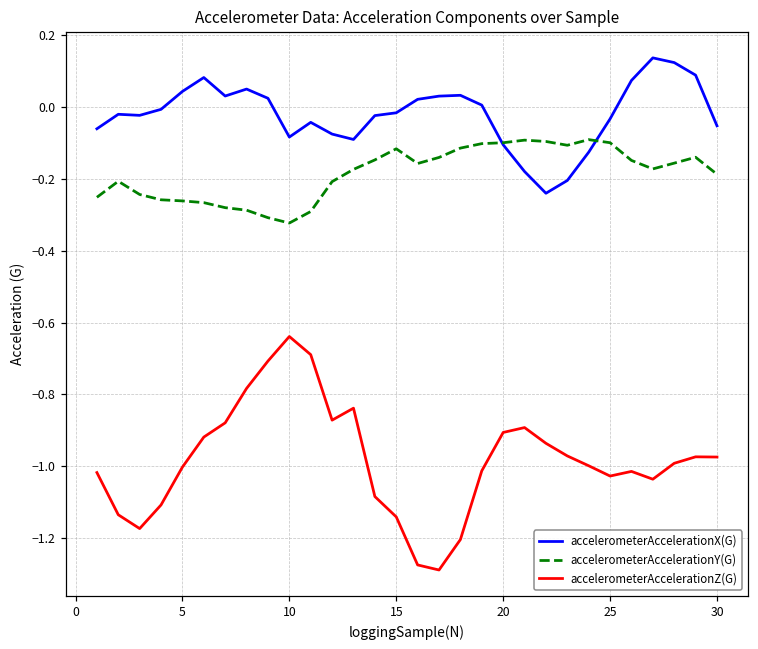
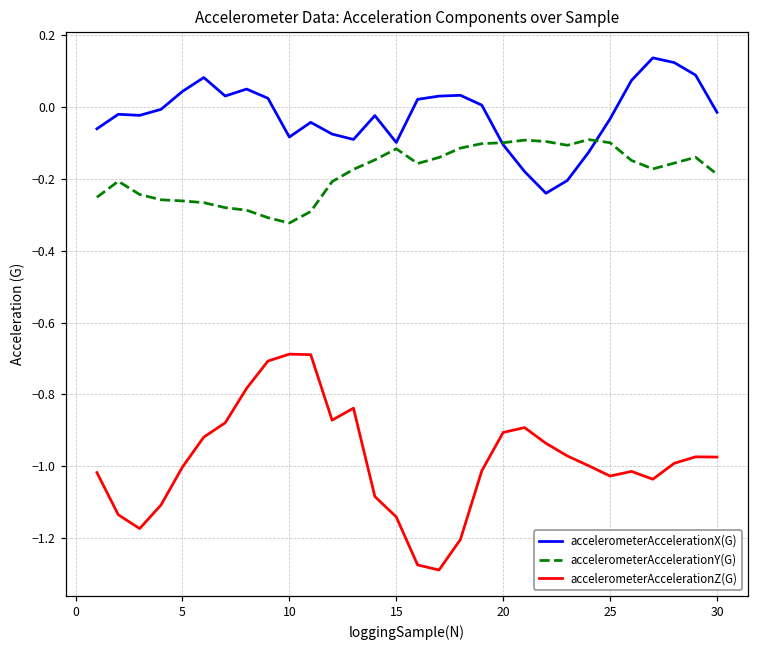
  {
    "accelerometerAccelerationX(G)": {
      "5": 0.04,
      "10": -0.08,
-     "15": -0.02,
+     "15": -0.10,
      "25": -0.03,
-     "30": -0.05
+     "30": -0.01
    },
    "accelerometerAccelerationY(G)": {
      "5": -0.26,
      "10": -0.32,
      "15": -0.12,
      "25": -0.10,
      "30": -0.19
    },
    "accelerometerAccelerationZ(G)": {
      "5": -1.00,
-     "10": -0.64,
+     "10": -0.69,
      "15": -1.14,
      "20": -0.91,
      "25": -1.03,
      "30": -0.97
    }
  }
